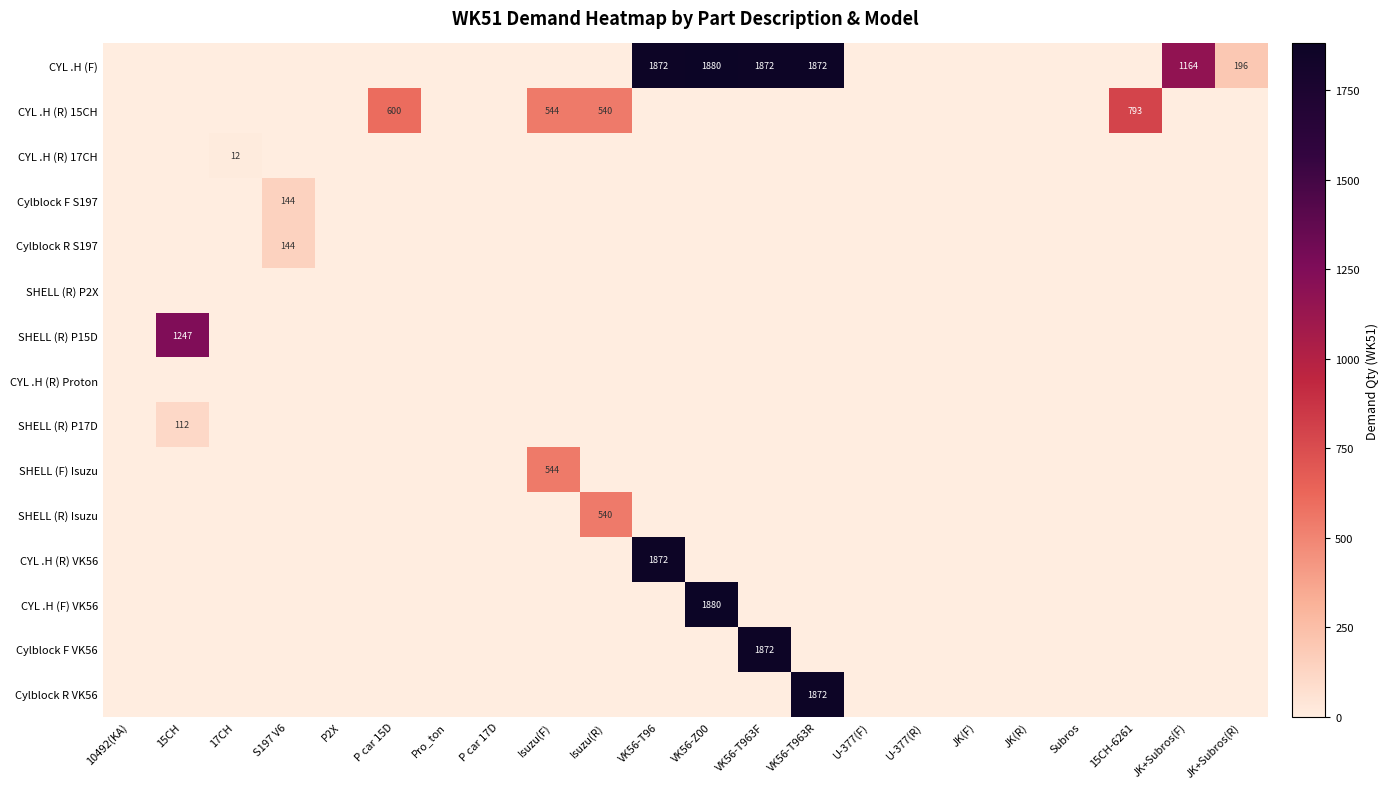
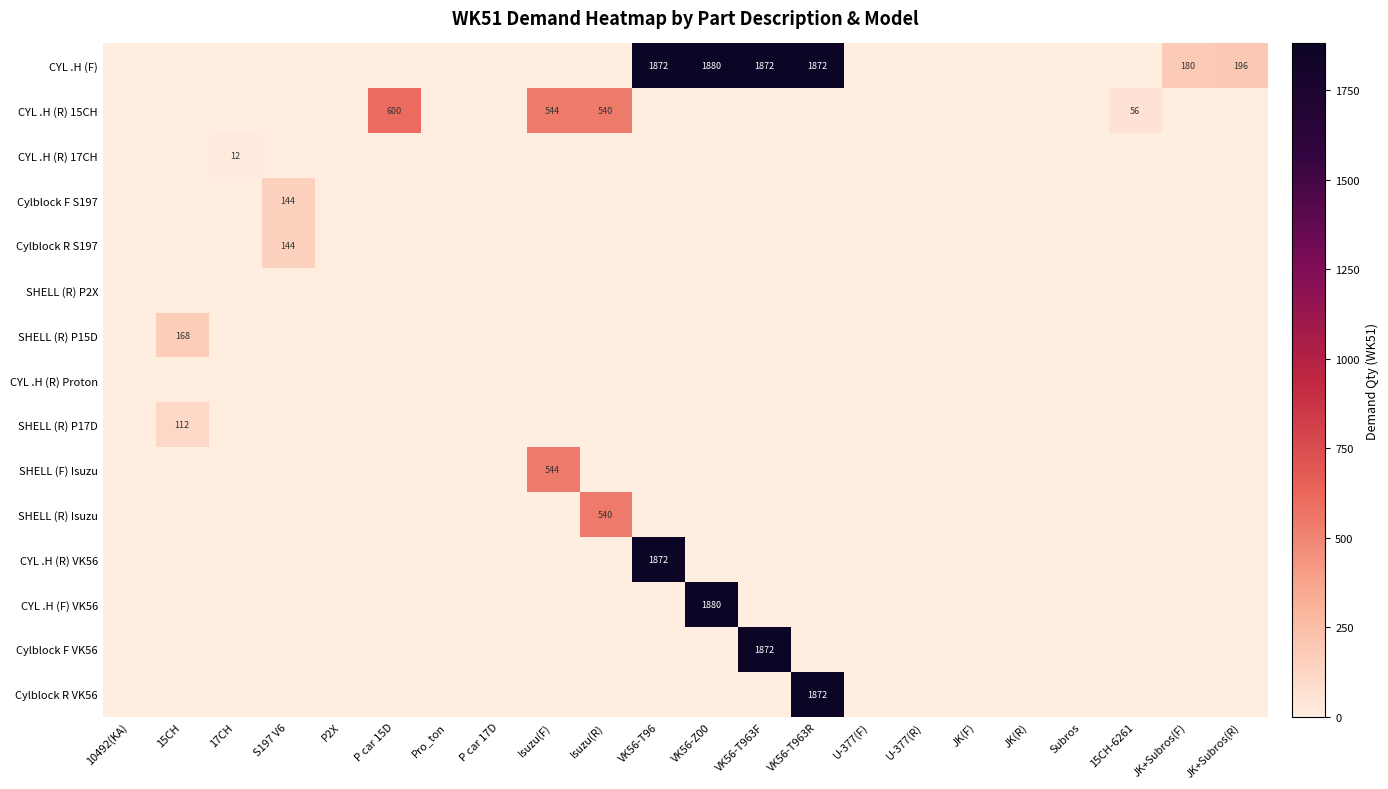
  {
    "CYL .H (F)": {
      "VK56-T96": 1872,
      "VK56-Z00": 1880,
      "VK56-T963F": 1872,
      "VK56-T963R": 1872,
-     "JK+Subros(F)": 1164,
+     "JK+Subros(F)": 180,
      "JK+Subros(R)": 196
    },
    "CYL .H (R) 15CH": {
      "P car 15D": 600,
      "Isuzu(F)": 544,
      "Isuzu(R)": 540,
-     "15CH-6261": 793
+     "15CH-6261": 56
    },
    "CYL .H (R) 17CH": {
      "17CH": 12
    },
    "Cylblock F S197": {
      "S197 V6": 144
    },
    "Cylblock R S197": {
      "S197 V6": 144
    },
    "SHELL (R) P15D": {
-     "15CH": 1247
+     "15CH": 168
    },
    "SHELL (R) P17D": {
      "15CH": 112
    },
    "SHELL (F) Isuzu": {
      "Isuzu(F)": 544
    },
    "SHELL (R) Isuzu": {
      "Isuzu(R)": 540
    },
    "CYL .H (R) VK56": {
      "VK56-T96": 1872
    },
    "CYL .H (F) VK56": {
      "VK56-Z00": 1880
    },
    "Cylblock F VK56": {
      "VK56-T963F": 1872
    },
    "Cylblock R VK56": {
      "VK56-T963R": 1872
    }
  }
